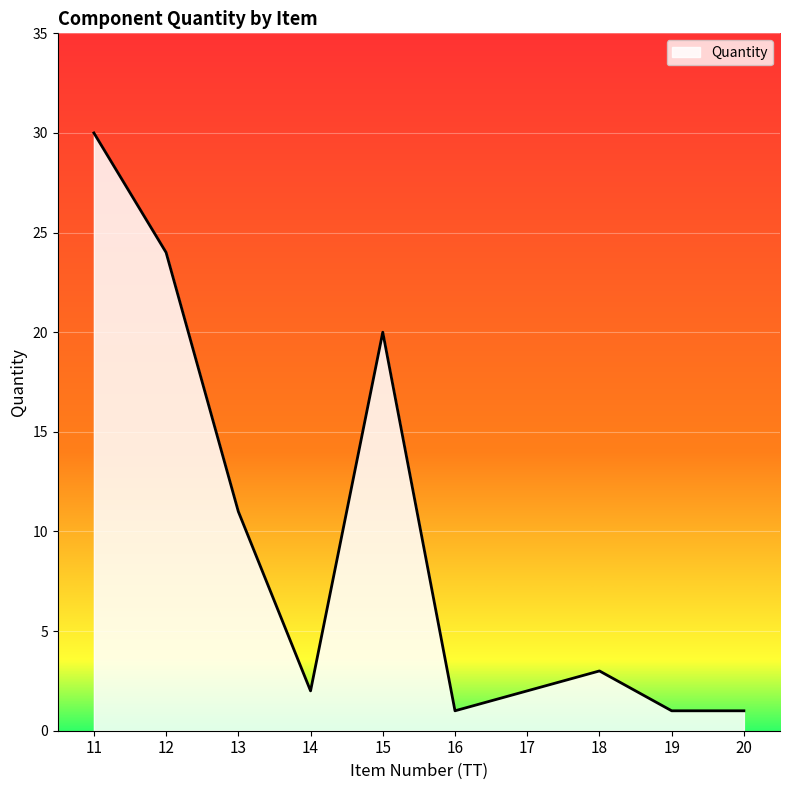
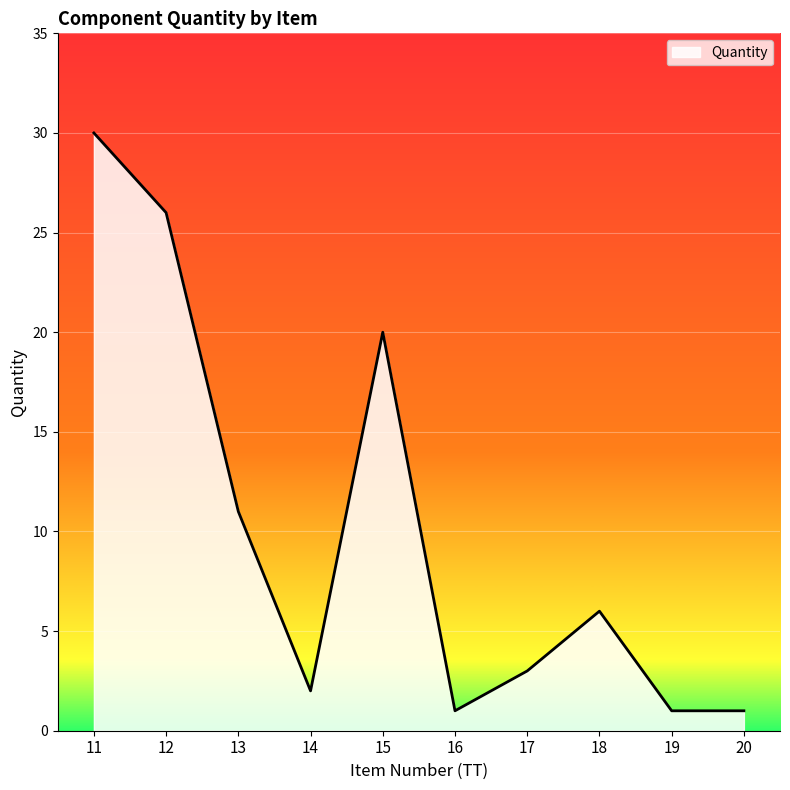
  {
    "11": 30,
-   "12": 24,
+   "12": 26,
    "13": 11,
    "14": 2,
    "15": 20,
    "16": 1,
-   "17": 2,
-   "18": 3,
+   "17": 3,
+   "18": 6,
    "19": 1,
    "20": 1
  }
